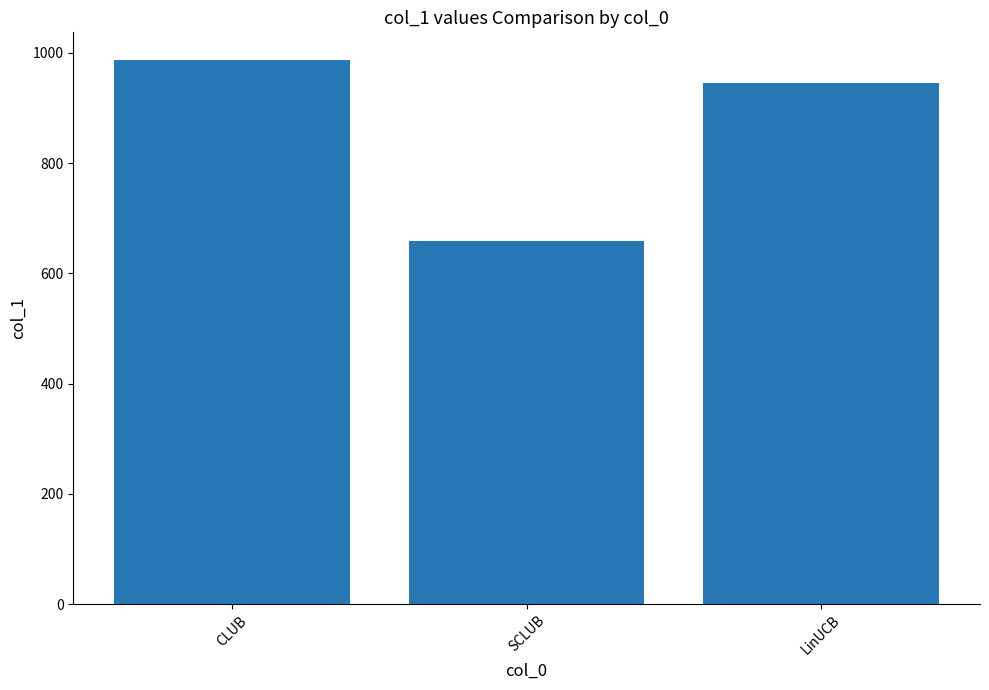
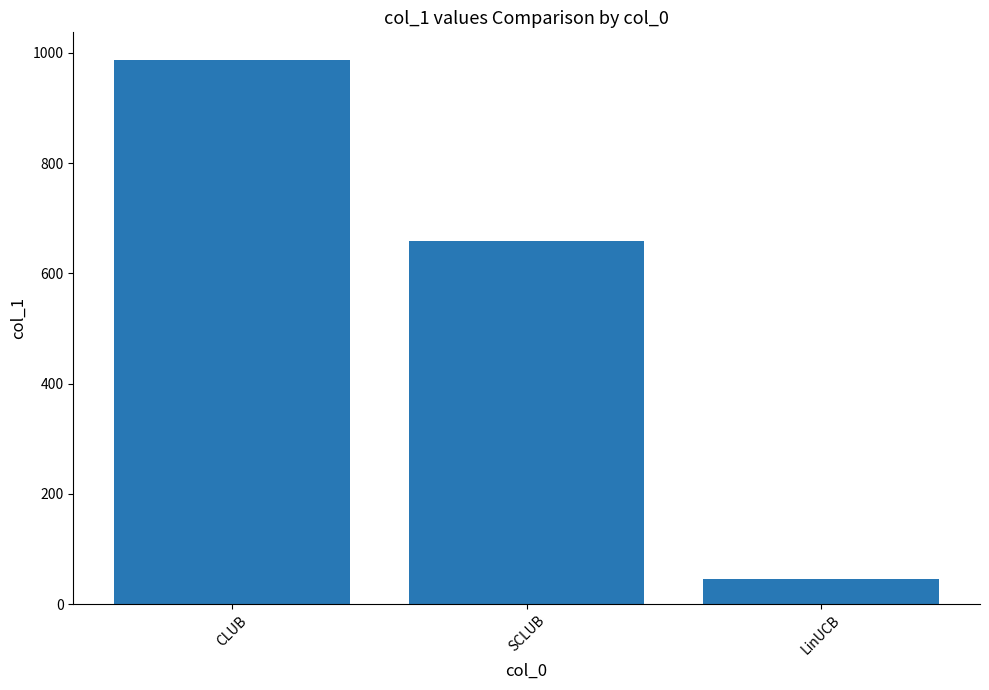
  {
    "CLUB": 990,
    "SCLUB": 660,
-   "LinUCB": 940
+   "LinUCB": 40
  }
